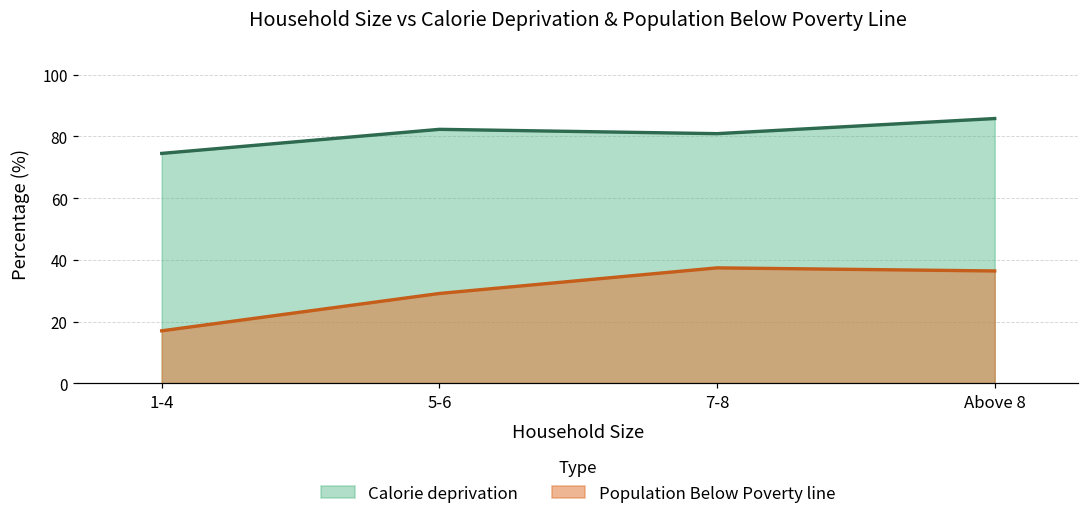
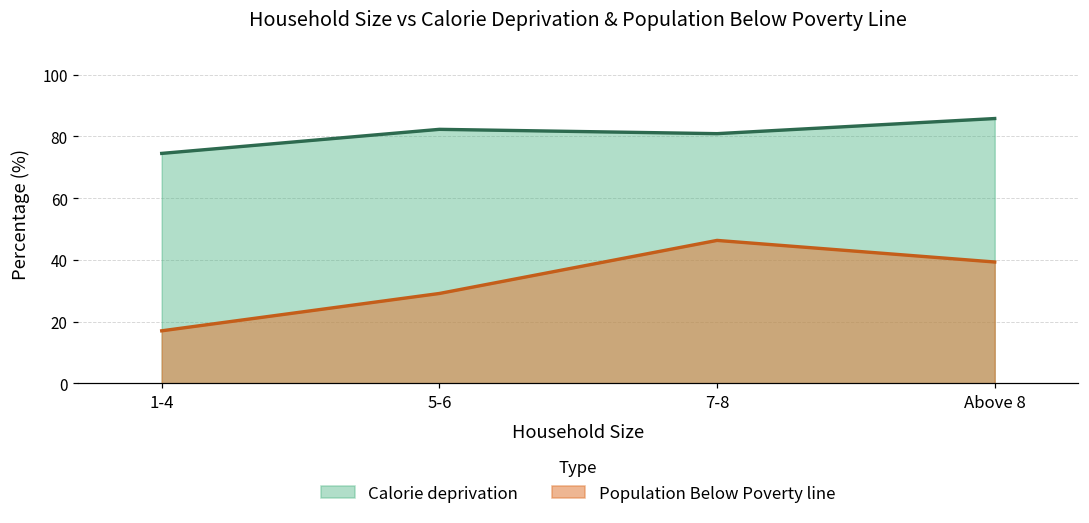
  {
    "Calorie deprivation": {
      "1-4": 75,
      "5-6": 82,
      "7-8": 81,
      "Above 8": 86
    },
    "Population Below Poverty line": {
      "1-4": 17,
      "5-6": 29,
-     "7-8": 37,
-     "Above 8": 36
+     "7-8": 46,
+     "Above 8": 39
    }
  }
